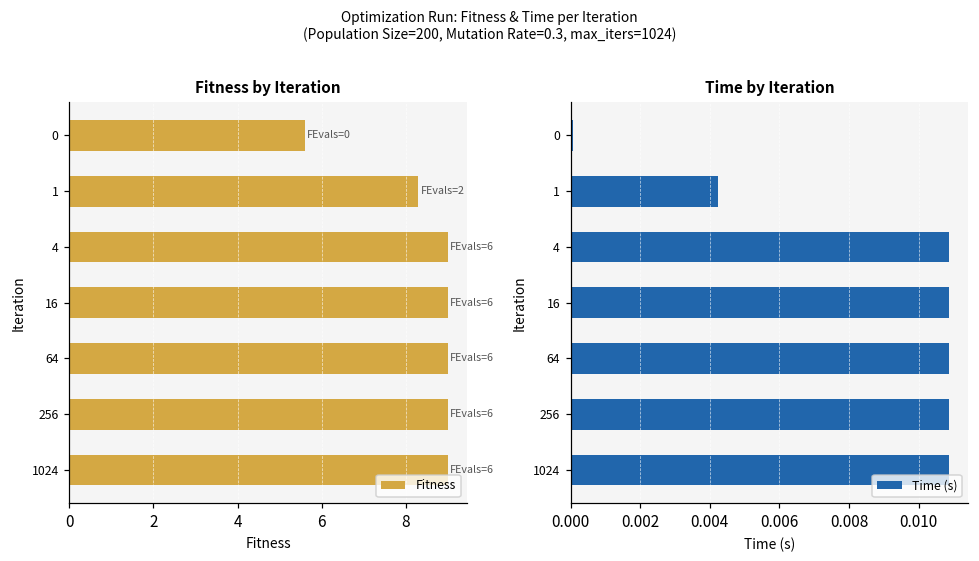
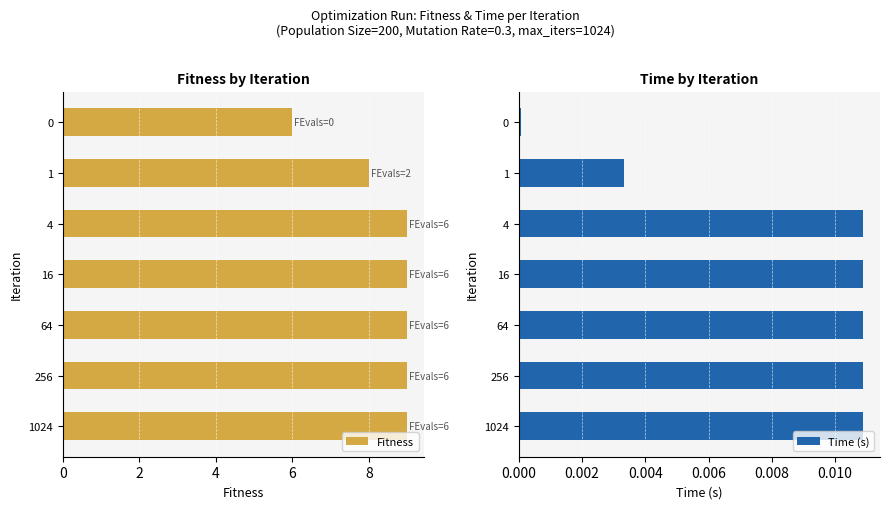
  {
    "Fitness by Iteration": {
-     "0": 5.6,
-     "1": 8.3
+     "0": 6.0,
+     "1": 8.0
    },
    "Time by Iteration": {
-     "1": 0.0042,
+     "1": 0.0033,
      "4": 0.0109,
      "16": 0.0109,
      "64": 0.0109,
      "256": 0.0109,
      "1024": 0.0109
    }
  }
